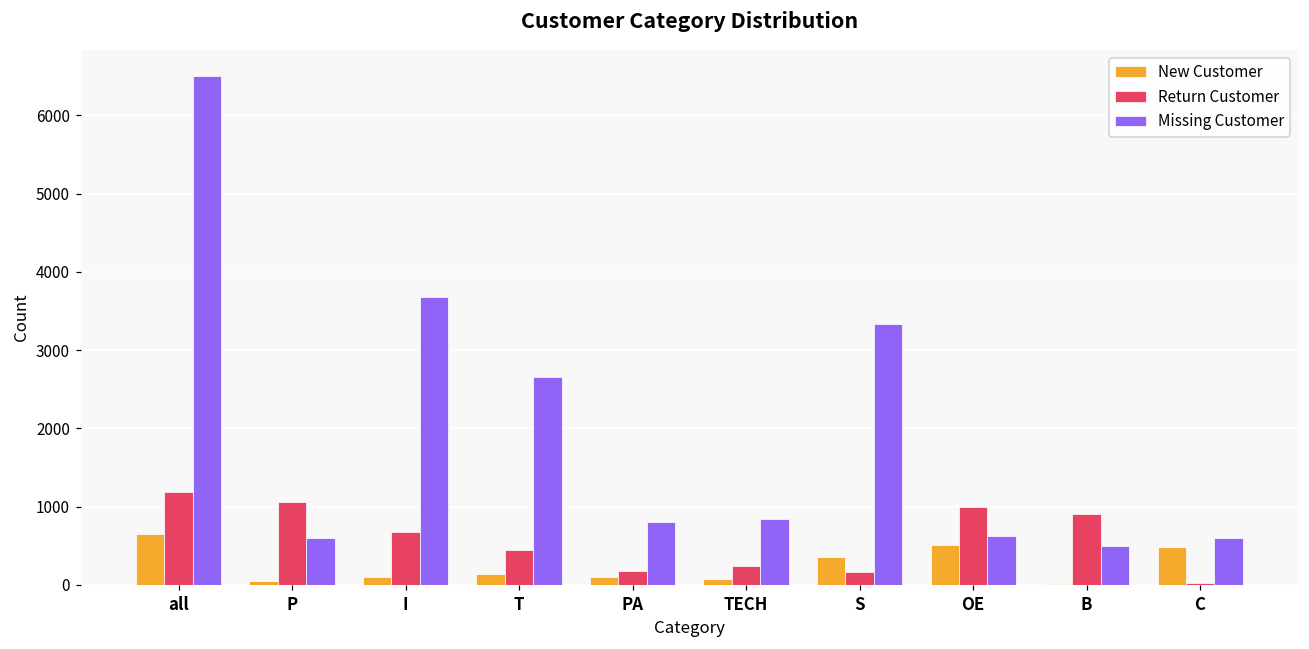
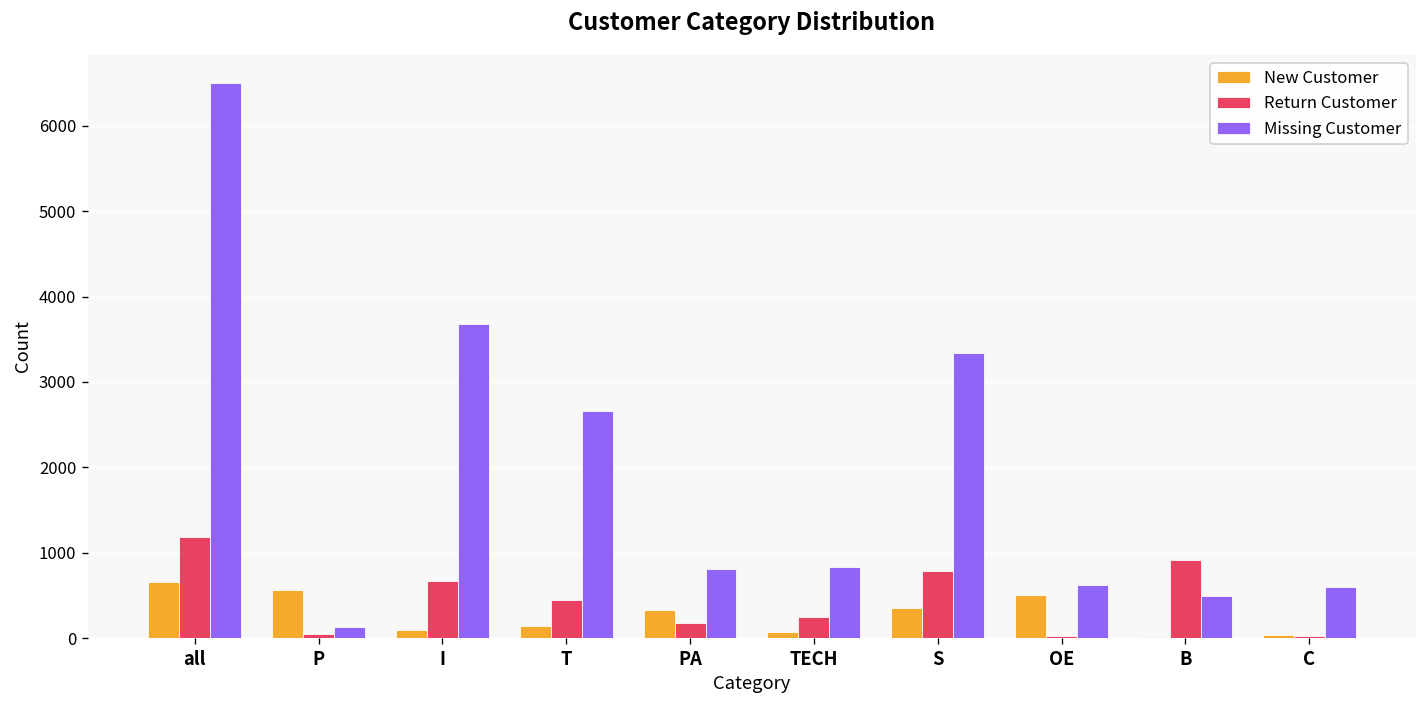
  {
    "New Customer": {
      "all": 700,
-     "P": 0,
+     "P": 600,
      "I": 100,
      "T": 100,
-     "PA": 100,
+     "PA": 300,
      "TECH": 100,
      "S": 400,
      "OE": 500,
-     "C": 500
+     "C": 0
    },
    "Return Customer": {
      "all": 1200,
-     "P": 1100,
+     "P": 100,
      "I": 700,
      "T": 500,
      "PA": 200,
      "TECH": 200,
-     "S": 200,
-     "OE": 1000,
+     "S": 800,
+     "OE": 0,
      "B": 900
    },
    "Missing Customer": {
      "all": 6500,
-     "P": 600,
+     "P": 100,
      "I": 3700,
      "T": 2700,
      "PA": 800,
      "TECH": 800,
      "S": 3300,
      "OE": 600,
      "B": 500,
      "C": 600
    }
  }
